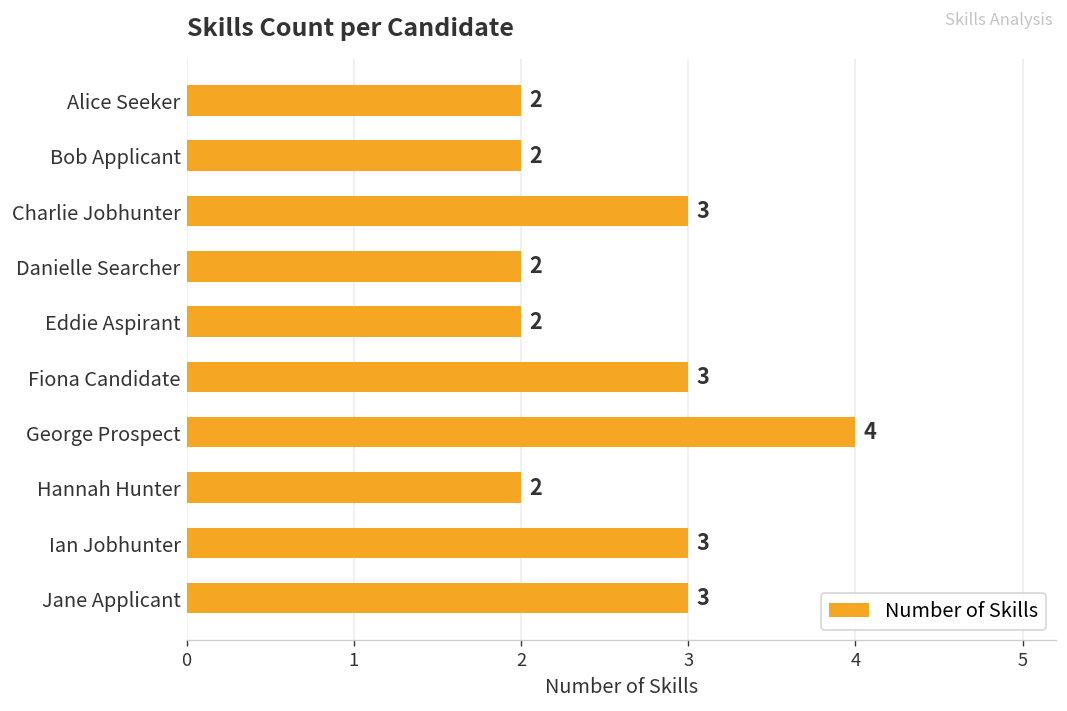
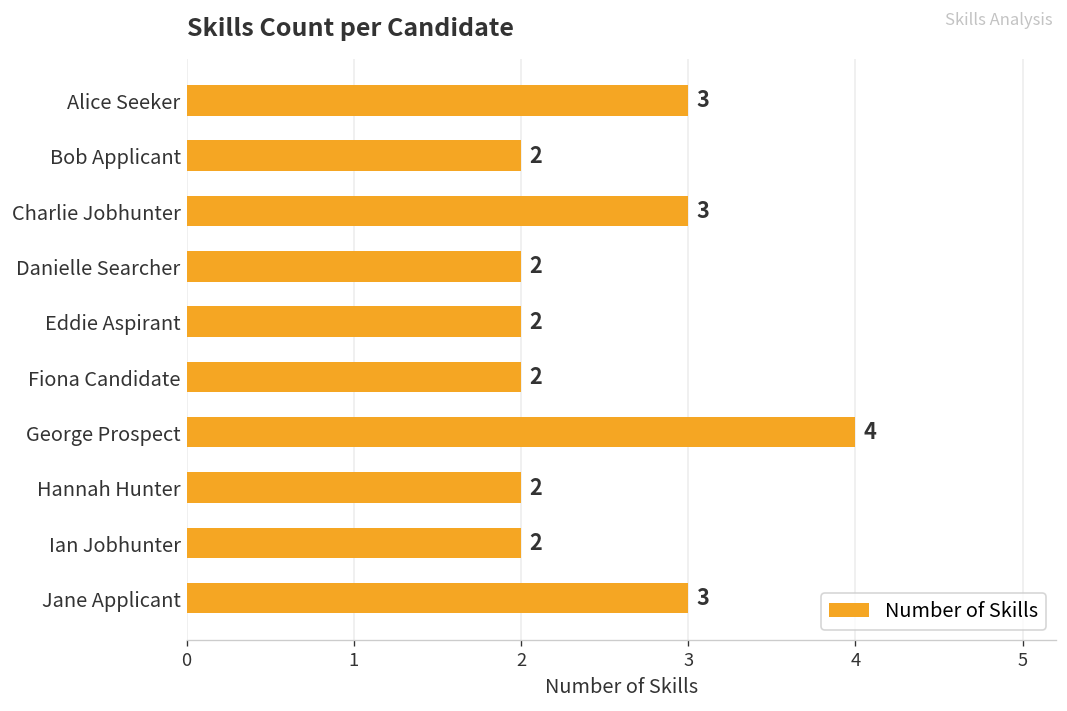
  {
-   "Alice Seeker": 2,
+   "Alice Seeker": 3,
    "Bob Applicant": 2,
    "Charlie Jobhunter": 3,
    "Danielle Searcher": 2,
    "Eddie Aspirant": 2,
-   "Fiona Candidate": 3,
+   "Fiona Candidate": 2,
    "George Prospect": 4,
    "Hannah Hunter": 2,
-   "Ian Jobhunter": 3,
+   "Ian Jobhunter": 2,
    "Jane Applicant": 3
  }
